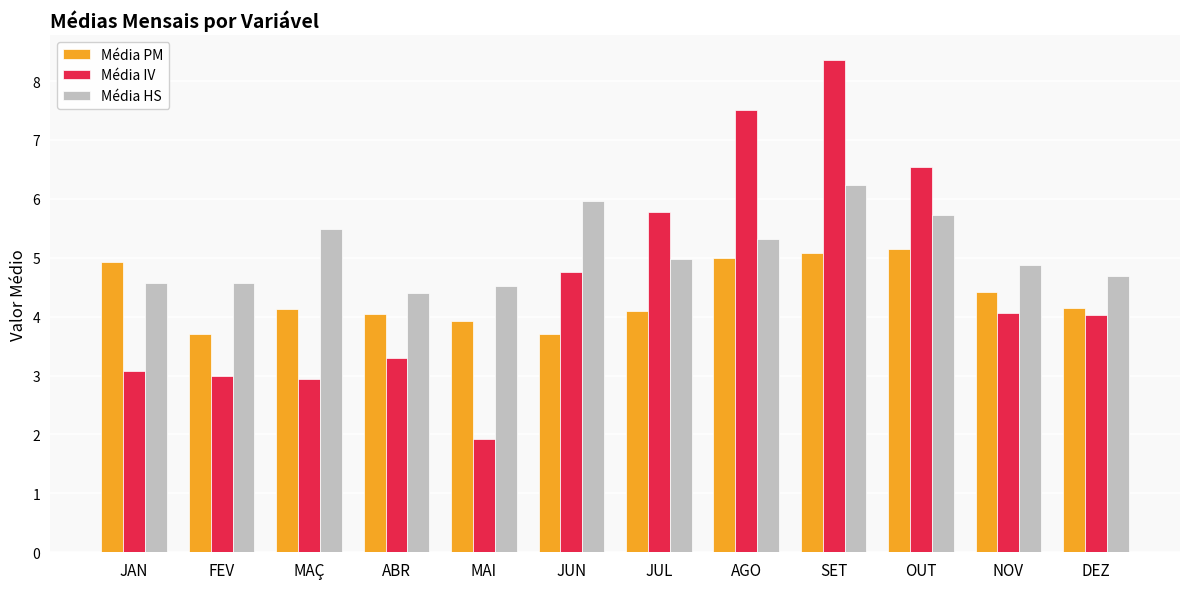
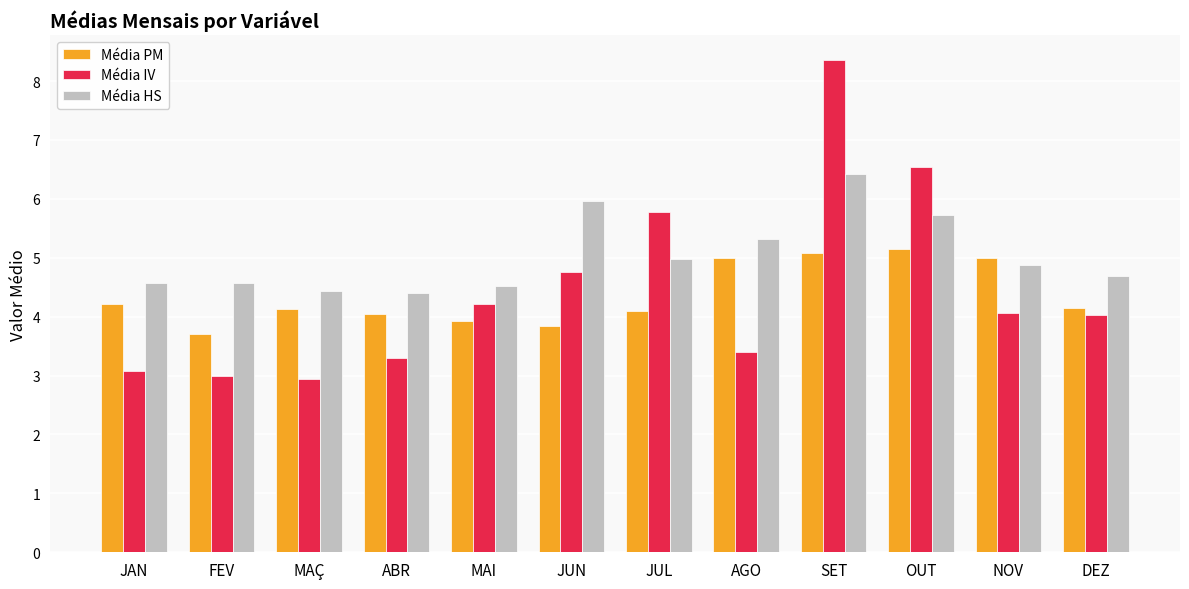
  {
    "Média PM": {
-     "JAN": 4.9,
+     "JAN": 4.2,
      "FEV": 3.7,
      "MAÇ": 4.1,
      "ABR": 4.0,
      "MAI": 3.9,
-     "JUN": 3.7,
+     "JUN": 3.8,
      "JUL": 4.1,
      "AGO": 5.0,
      "SET": 5.1,
      "OUT": 5.2,
-     "NOV": 4.4,
+     "NOV": 5.0,
      "DEZ": 4.2
    },
    "Média IV": {
      "JAN": 3.1,
      "FEV": 3.0,
      "MAÇ": 2.9,
      "ABR": 3.3,
-     "MAI": 1.9,
+     "MAI": 4.2,
      "JUN": 4.8,
      "JUL": 5.8,
-     "AGO": 7.5,
+     "AGO": 3.4,
      "SET": 8.4,
      "OUT": 6.5,
      "NOV": 4.1,
      "DEZ": 4.0
    },
    "Média HS": {
      "JAN": 4.6,
      "FEV": 4.6,
-     "MAÇ": 5.5,
+     "MAÇ": 4.4,
      "ABR": 4.4,
      "MAI": 4.5,
      "JUN": 6.0,
      "JUL": 5.0,
      "AGO": 5.3,
-     "SET": 6.2,
+     "SET": 6.4,
      "OUT": 5.7,
      "NOV": 4.9,
      "DEZ": 4.7
    }
  }
